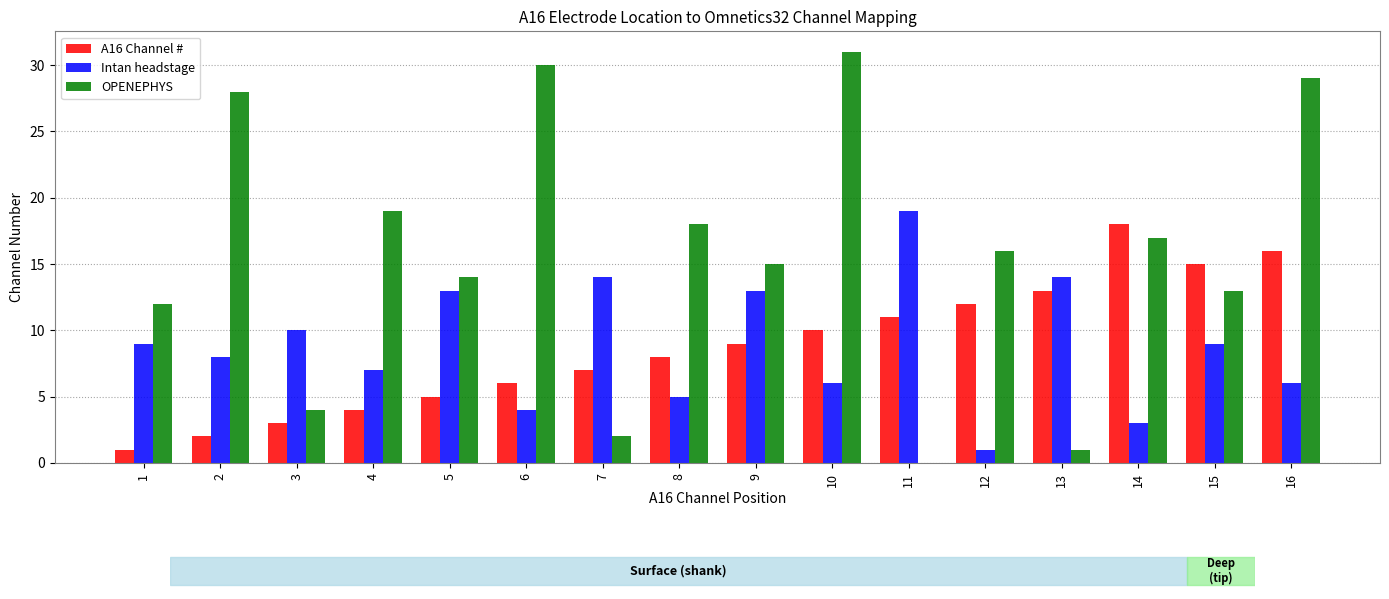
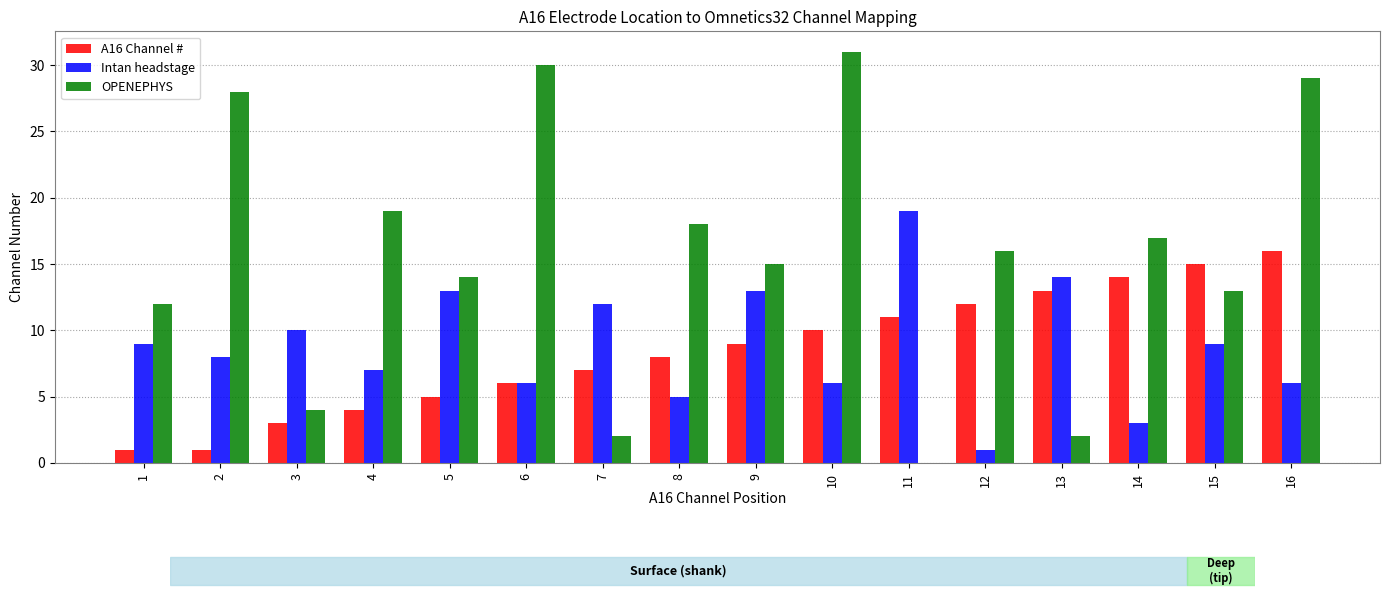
  {
    "A16 Channel #": {
      "1": 1,
-     "2": 2,
+     "2": 1,
      "3": 3,
      "4": 4,
      "5": 5,
      "6": 6,
      "7": 7,
      "8": 8,
      "9": 9,
      "10": 10,
      "11": 11,
      "12": 12,
      "13": 13,
-     "14": 18,
+     "14": 14,
      "15": 15,
      "16": 16
    },
    "Intan headstage": {
      "1": 9,
      "2": 8,
      "3": 10,
      "4": 7,
      "5": 13,
-     "6": 4,
-     "7": 14,
+     "6": 6,
+     "7": 12,
      "8": 5,
      "9": 13,
      "10": 6,
      "11": 19,
      "12": 1,
      "13": 14,
      "14": 3,
      "15": 9,
      "16": 6
    },
    "OPENEPHYS": {
      "1": 12,
      "2": 28,
      "3": 4,
      "4": 19,
      "5": 14,
      "6": 30,
      "7": 2,
      "8": 18,
      "9": 15,
      "10": 31,
      "11": 0,
      "12": 16,
-     "13": 1,
+     "13": 2,
      "14": 17,
      "15": 13,
      "16": 29
    }
  }
